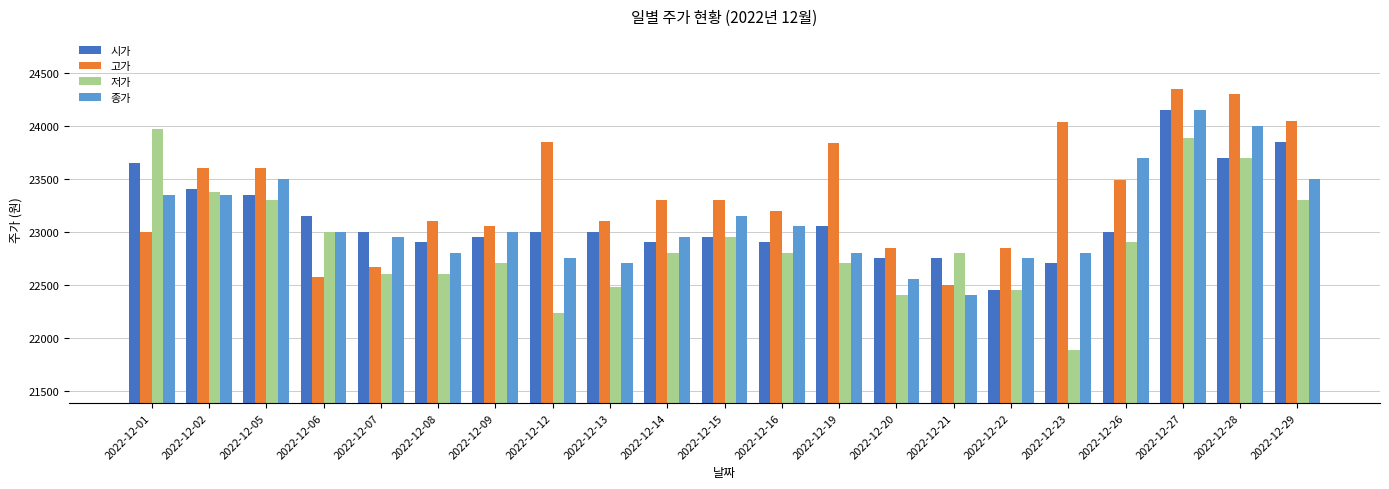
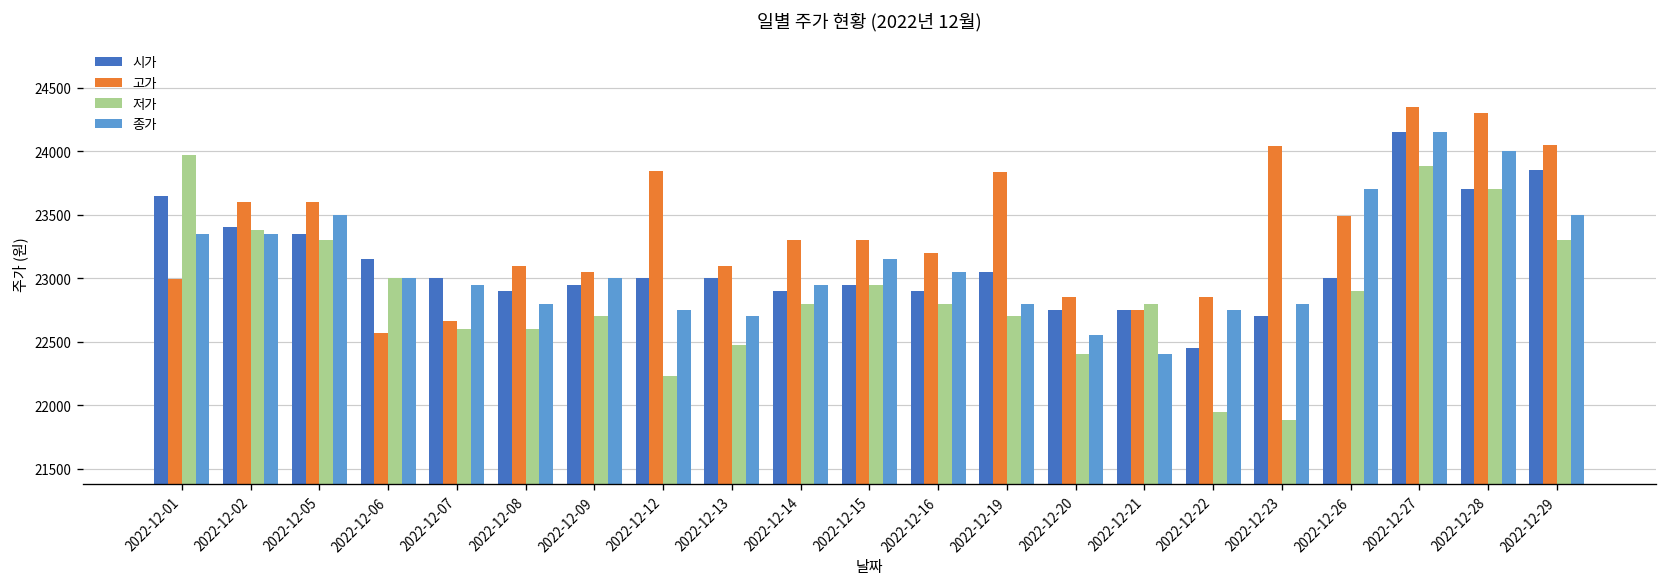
  {
    "고가": {
      "2022-12-01": 23000,
      "2022-12-02": 23600,
      "2022-12-05": 23600,
      "2022-12-06": 22570,
      "2022-12-07": 22660,
      "2022-12-08": 23100,
      "2022-12-09": 23050,
      "2022-12-12": 23850,
      "2022-12-13": 23100,
      "2022-12-14": 23300,
      "2022-12-15": 23300,
      "2022-12-16": 23200,
      "2022-12-19": 23840,
      "2022-12-20": 22850,
-     "2022-12-21": 22500,
+     "2022-12-21": 22750,
      "2022-12-22": 22850,
      "2022-12-23": 24040,
      "2022-12-26": 23490,
      "2022-12-27": 24350,
      "2022-12-28": 24300,
      "2022-12-29": 24050
    },
    "저가": {
      "2022-12-01": 23970,
      "2022-12-02": 23380,
      "2022-12-05": 23300,
      "2022-12-06": 23000,
      "2022-12-07": 22600,
      "2022-12-08": 22600,
      "2022-12-09": 22700,
      "2022-12-12": 22230,
      "2022-12-13": 22480,
      "2022-12-14": 22800,
      "2022-12-15": 22950,
      "2022-12-16": 22800,
      "2022-12-19": 22700,
      "2022-12-20": 22400,
      "2022-12-21": 22800,
-     "2022-12-22": 22450,
+     "2022-12-22": 21950,
      "2022-12-23": 21880,
      "2022-12-26": 22900,
      "2022-12-27": 23890,
      "2022-12-28": 23700,
      "2022-12-29": 23300
    }
  }
